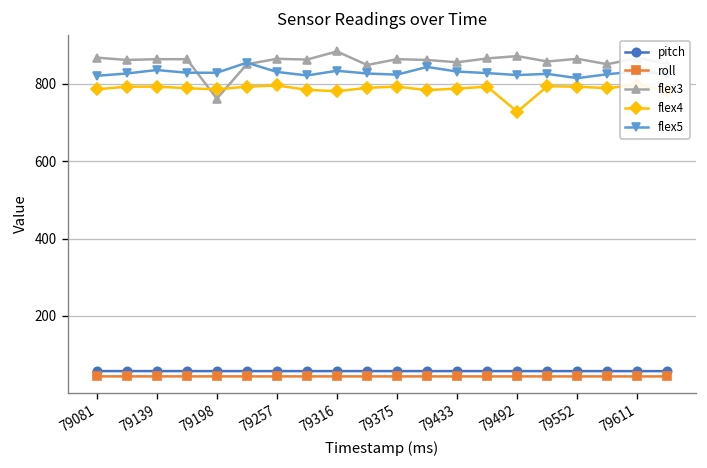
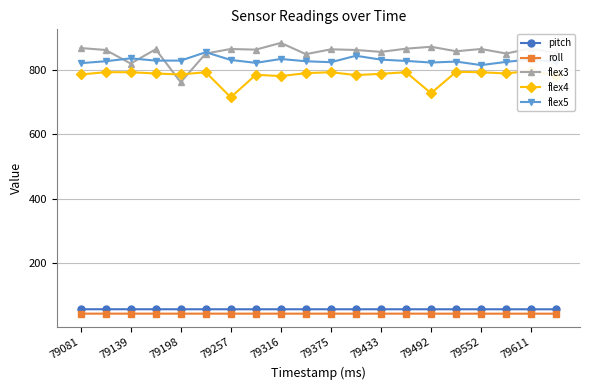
  {
    "roll": {
      "79081": 40,
      "79139": 40,
      "79198": 40,
      "79257": 40,
      "79316": 40,
      "79375": 40,
      "79433": 40,
      "79492": 40,
      "79552": 40,
      "79611": 40
    },
    "flex3": {
      "79081": 870,
-     "79139": 860,
+     "79139": 820,
      "79198": 760,
      "79257": 870,
      "79316": 880,
      "79375": 860,
      "79433": 860,
      "79492": 870,
      "79552": 870
    },
    "flex4": {
      "79081": 790,
      "79139": 790,
      "79198": 790,
-     "79257": 800,
+     "79257": 720,
      "79316": 780,
      "79375": 790,
      "79433": 790,
      "79492": 730,
      "79552": 790
    }
  }
